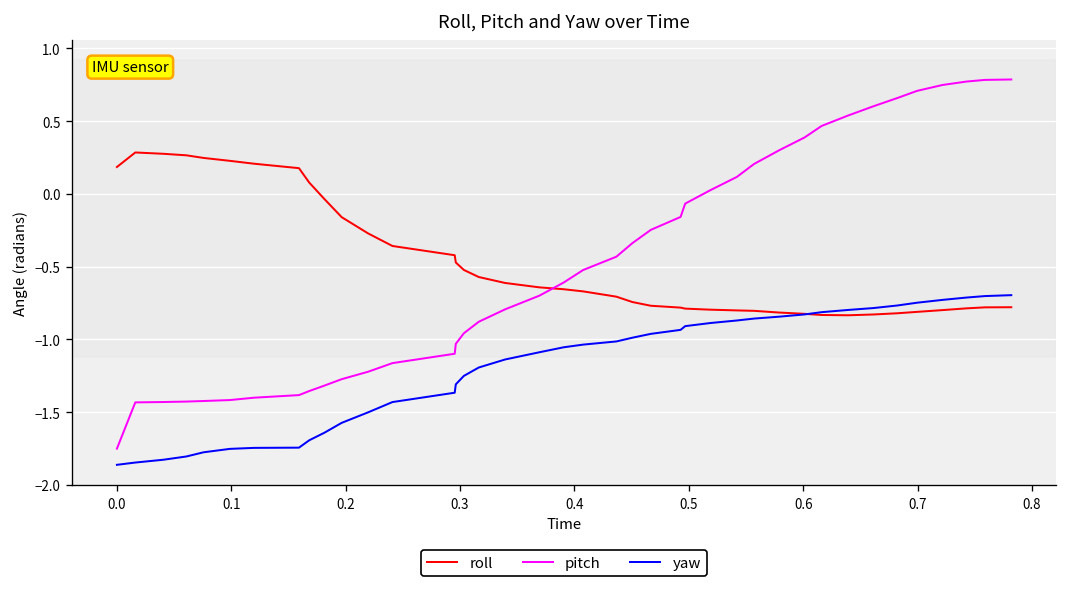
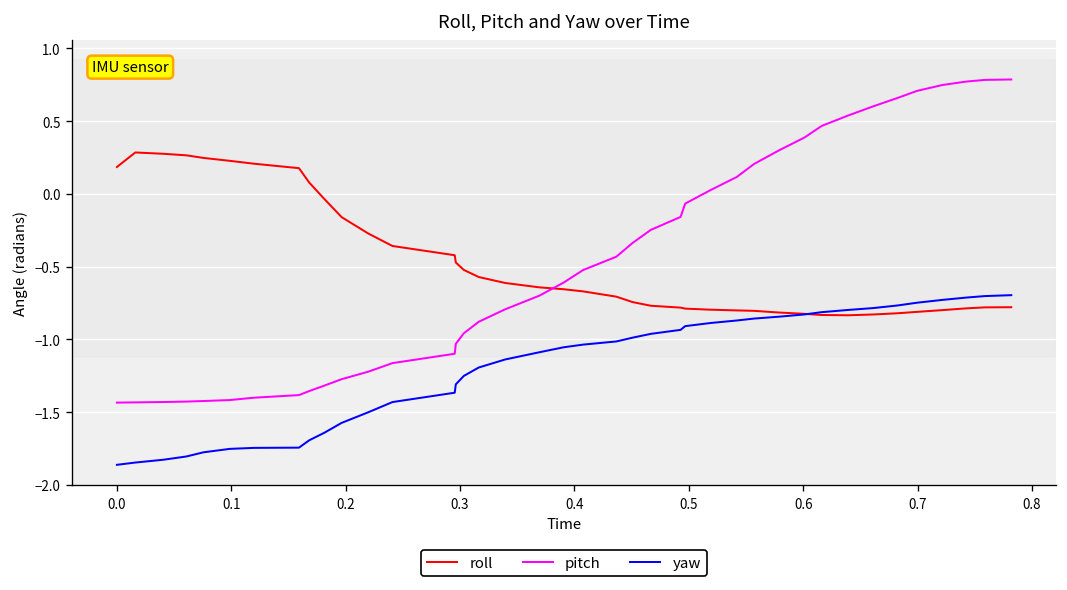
  {
    "roll": {
      "0.0": 0.18
    },
    "pitch": {
-     "0.0": -1.75
+     "0.0": -1.43
    },
    "yaw": {
      "0.0": -1.86
    }
  }
